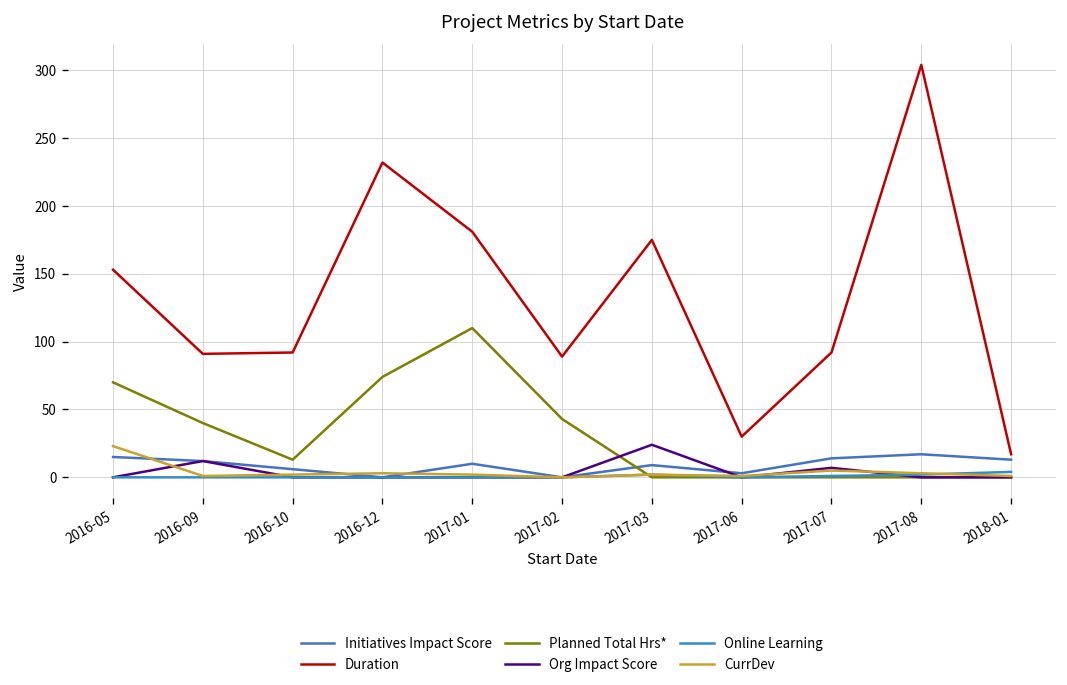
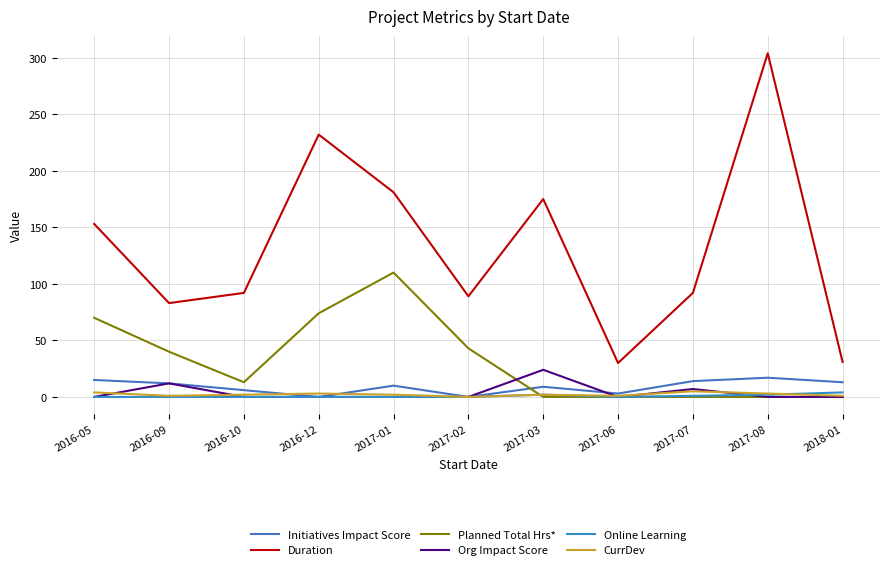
  {
    "Duration": {
      "2016-05": 153,
-     "2016-09": 91,
+     "2016-09": 83,
      "2016-10": 92,
      "2016-12": 232,
      "2017-01": 181,
      "2017-02": 89,
      "2017-03": 175,
      "2017-06": 30,
      "2017-07": 92,
      "2017-08": 304,
-     "2018-01": 17
+     "2018-01": 31
    },
    "Planned Total Hrs*": {
      "2016-05": 70,
      "2016-09": 40,
      "2016-10": 13,
      "2016-12": 74,
      "2017-01": 110,
      "2017-02": 43
    },
    "Org Impact Score": {
      "2017-03": 24
    },
    "CurrDev": {
-     "2016-05": 23,
+     "2016-05": 4,
      "2016-12": 3
    }
  }
